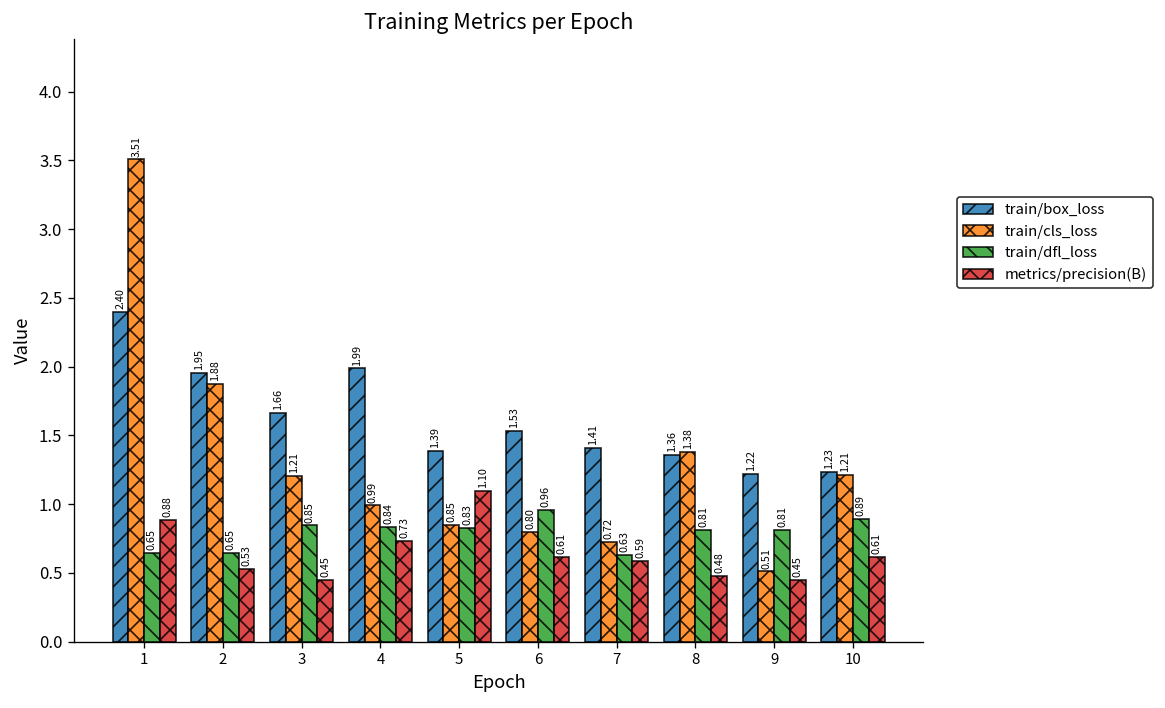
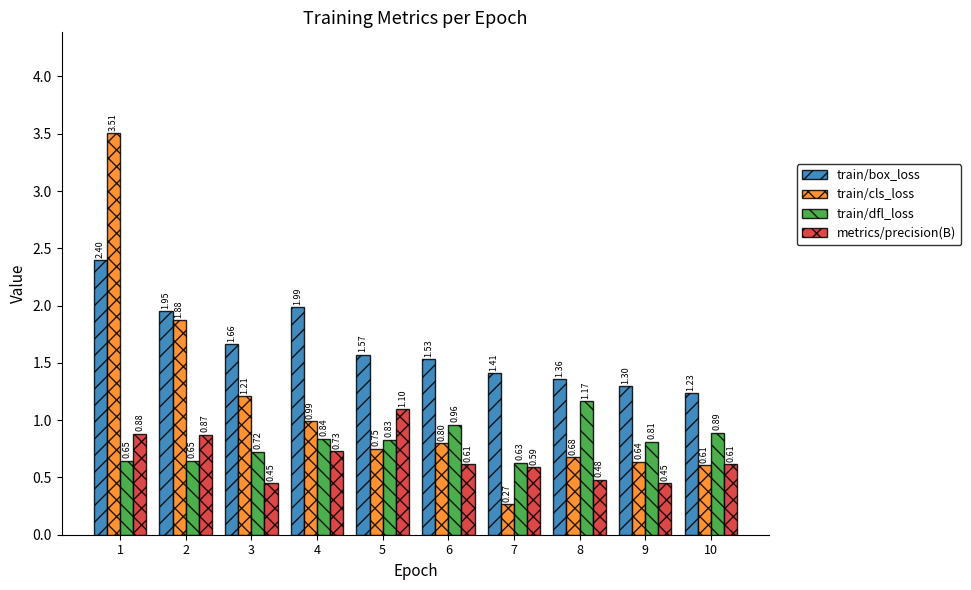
  {
    "train/box_loss": {
      "1": 2.40,
      "2": 1.95,
      "3": 1.66,
      "4": 1.99,
-     "5": 1.39,
+     "5": 1.57,
      "6": 1.53,
      "7": 1.41,
      "8": 1.36,
-     "9": 1.22,
+     "9": 1.30,
      "10": 1.23
    },
    "train/cls_loss": {
      "1": 3.51,
      "2": 1.88,
      "3": 1.21,
      "4": 0.99,
-     "5": 0.85,
+     "5": 0.75,
      "6": 0.80,
-     "7": 0.72,
-     "8": 1.38,
-     "9": 0.51,
-     "10": 1.21
+     "7": 0.27,
+     "8": 0.68,
+     "9": 0.64,
+     "10": 0.61
    },
    "train/dfl_loss": {
      "1": 0.65,
      "2": 0.65,
-     "3": 0.85,
+     "3": 0.72,
      "4": 0.84,
      "5": 0.83,
      "6": 0.96,
      "7": 0.63,
-     "8": 0.81,
+     "8": 1.17,
      "9": 0.81,
      "10": 0.89
    },
    "metrics/precision(B)": {
      "1": 0.88,
-     "2": 0.53,
+     "2": 0.87,
      "3": 0.45,
      "4": 0.73,
      "5": 1.10,
      "6": 0.61,
      "7": 0.59,
      "8": 0.48,
      "9": 0.45,
      "10": 0.61
    }
  }
